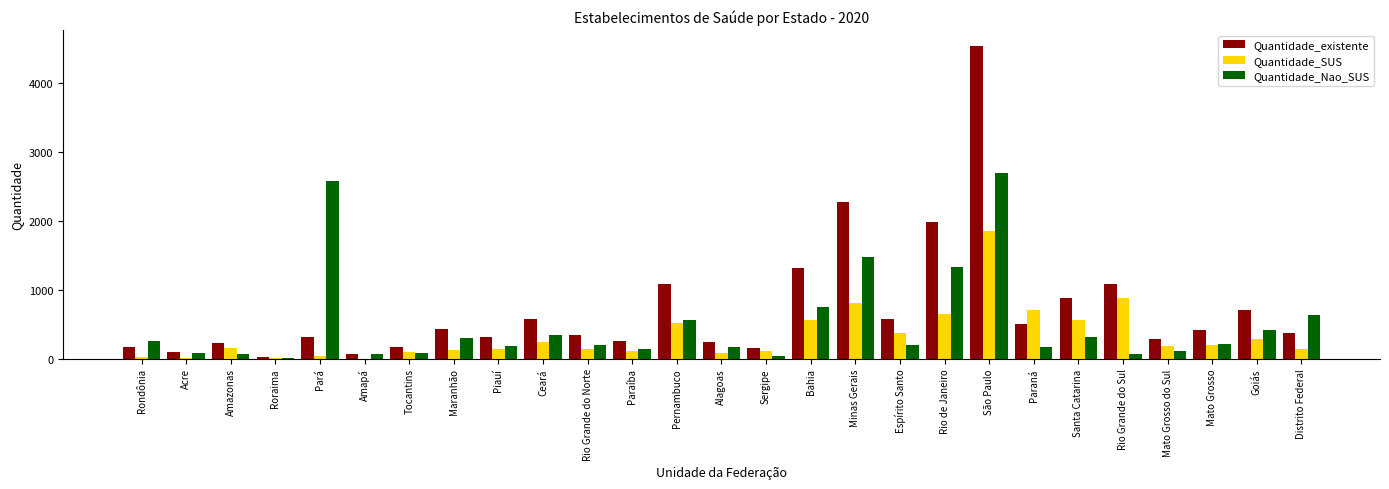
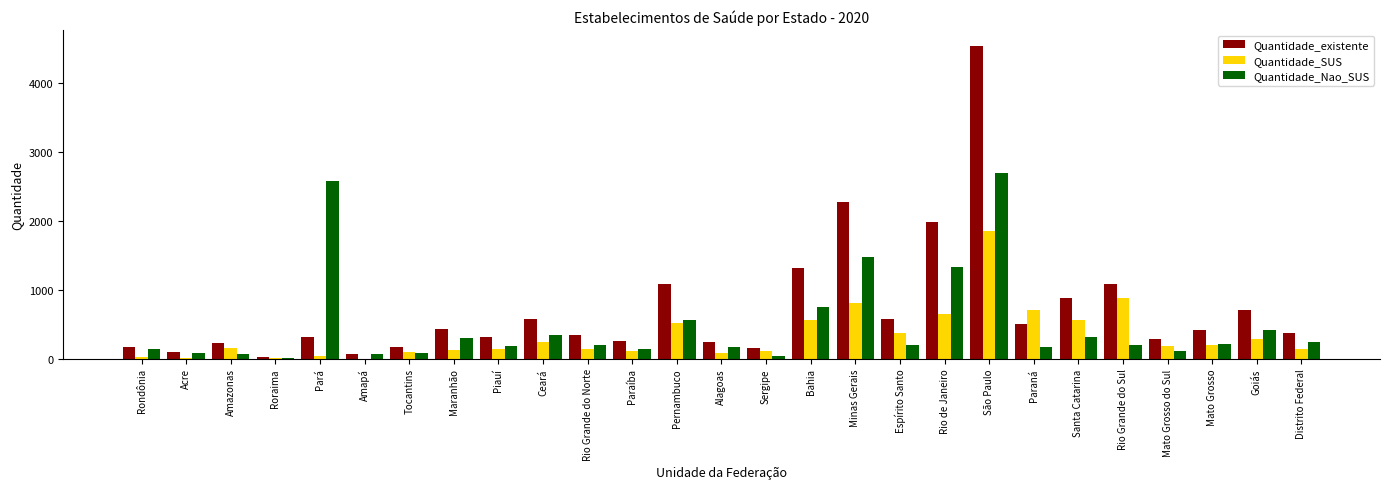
  {
    "Quantidade_existente": {
      "Rondônia": 200,
      "Acre": 100,
      "Amazonas": 200,
      "Pará": 300,
      "Amapá": 100,
      "Tocantins": 200,
      "Maranhão": 400,
      "Piauí": 300,
      "Ceará": 600,
      "Rio Grande do Norte": 300,
      "Paraíba": 200,
      "Pernambuco": 1100,
      "Alagoas": 200,
      "Sergipe": 200,
      "Bahia": 1300,
      "Minas Gerais": 2300,
      "Espírito Santo": 600,
      "Rio de Janeiro": 2000,
      "São Paulo": 4500,
      "Paraná": 500,
      "Santa Catarina": 900,
      "Rio Grande do Sul": 1100,
      "Mato Grosso do Sul": 300,
      "Mato Grosso": 400,
      "Goiás": 700,
      "Distrito Federal": 400
    },
    "Quantidade_SUS": {
      "Amazonas": 200,
      "Amapá": 0,
      "Tocantins": 100,
      "Maranhão": 100,
      "Piauí": 100,
      "Ceará": 200,
      "Rio Grande do Norte": 100,
      "Paraíba": 100,
      "Pernambuco": 500,
      "Alagoas": 100,
      "Sergipe": 100,
      "Bahia": 600,
      "Minas Gerais": 800,
      "Espírito Santo": 400,
      "Rio de Janeiro": 700,
      "São Paulo": 1800,
      "Paraná": 700,
      "Santa Catarina": 600,
      "Rio Grande do Sul": 900,
      "Mato Grosso do Sul": 200,
      "Mato Grosso": 200,
      "Goiás": 300,
      "Distrito Federal": 100
    },
    "Quantidade_Nao_SUS": {
-     "Rondônia": 300,
+     "Rondônia": 100,
      "Acre": 100,
      "Amazonas": 100,
      "Pará": 2600,
      "Amapá": 100,
      "Tocantins": 100,
      "Maranhão": 300,
      "Piauí": 200,
      "Ceará": 300,
      "Rio Grande do Norte": 200,
      "Paraíba": 100,
      "Pernambuco": 600,
      "Alagoas": 200,
      "Sergipe": 0,
      "Bahia": 700,
      "Minas Gerais": 1500,
      "Espírito Santo": 200,
      "Rio de Janeiro": 1300,
      "São Paulo": 2700,
      "Paraná": 200,
      "Santa Catarina": 300,
-     "Rio Grande do Sul": 100,
+     "Rio Grande do Sul": 200,
      "Mato Grosso do Sul": 100,
      "Mato Grosso": 200,
      "Goiás": 400,
-     "Distrito Federal": 600
+     "Distrito Federal": 200
    }
  }
